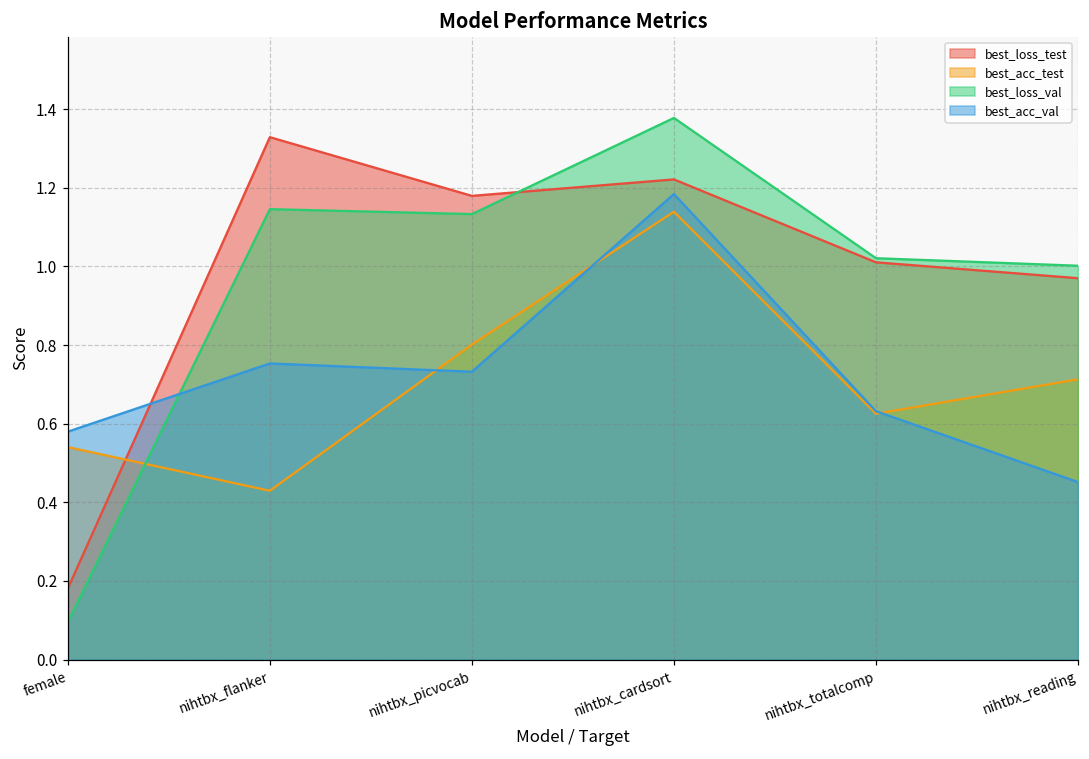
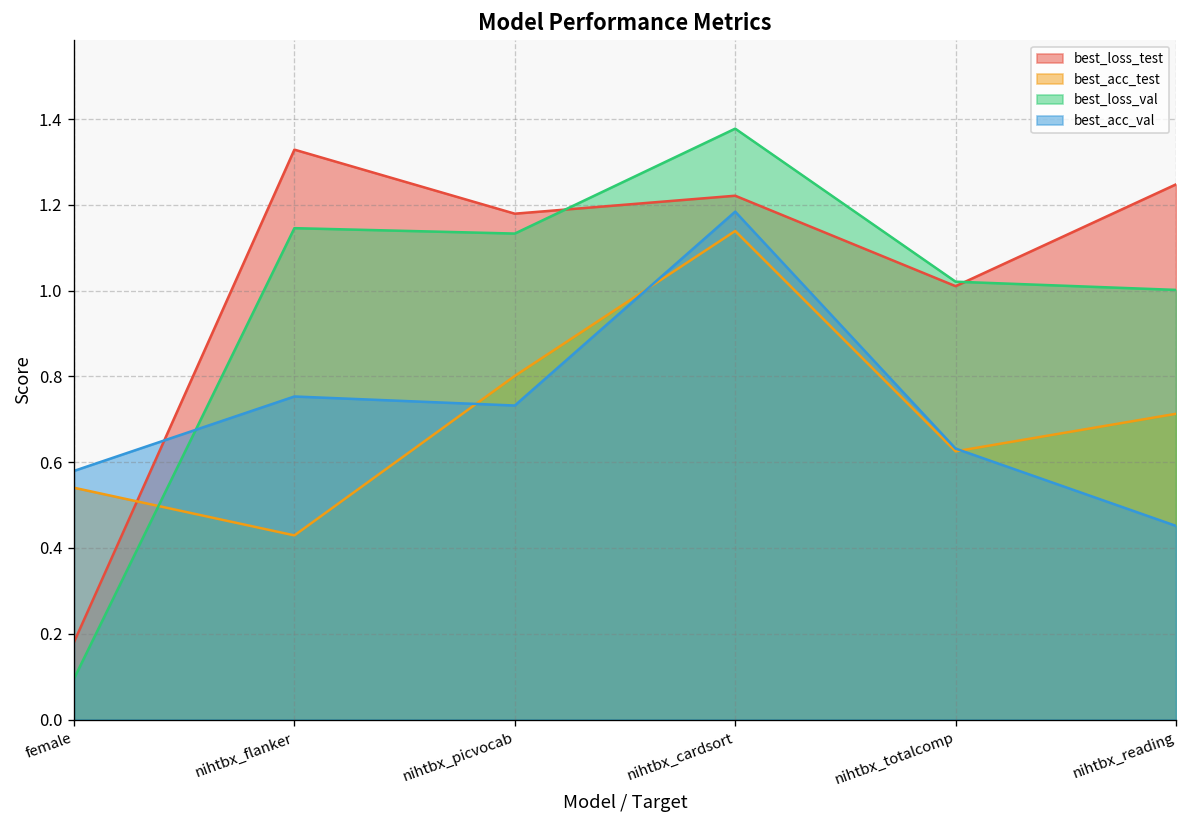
  {
    "best_loss_test": {
      "female": 0.18,
      "nihtbx_flanker": 1.33,
      "nihtbx_picvocab": 1.18,
      "nihtbx_cardsort": 1.22,
      "nihtbx_totalcomp": 1.01,
-     "nihtbx_reading": 0.97
+     "nihtbx_reading": 1.25
    },
    "best_acc_test": {
      "female": 0.54,
      "nihtbx_flanker": 0.43,
      "nihtbx_picvocab": 0.80,
      "nihtbx_cardsort": 1.14,
      "nihtbx_reading": 0.71
    },
    "best_loss_val": {
      "female": 0.10,
      "nihtbx_flanker": 1.15,
      "nihtbx_picvocab": 1.13,
      "nihtbx_cardsort": 1.38,
      "nihtbx_totalcomp": 1.02,
      "nihtbx_reading": 1.00
    },
    "best_acc_val": {
      "female": 0.58,
      "nihtbx_flanker": 0.75,
      "nihtbx_picvocab": 0.73,
      "nihtbx_cardsort": 1.18,
      "nihtbx_reading": 0.45
    }
  }
